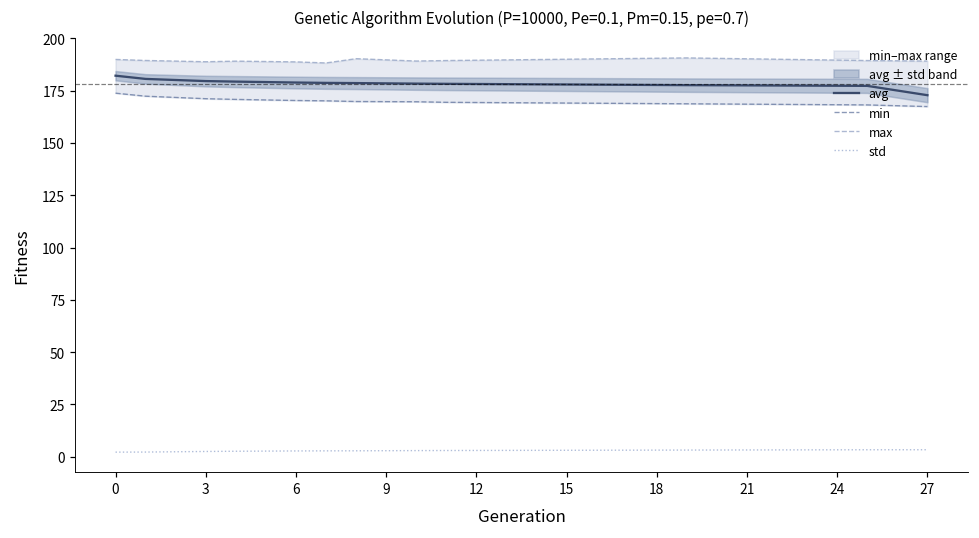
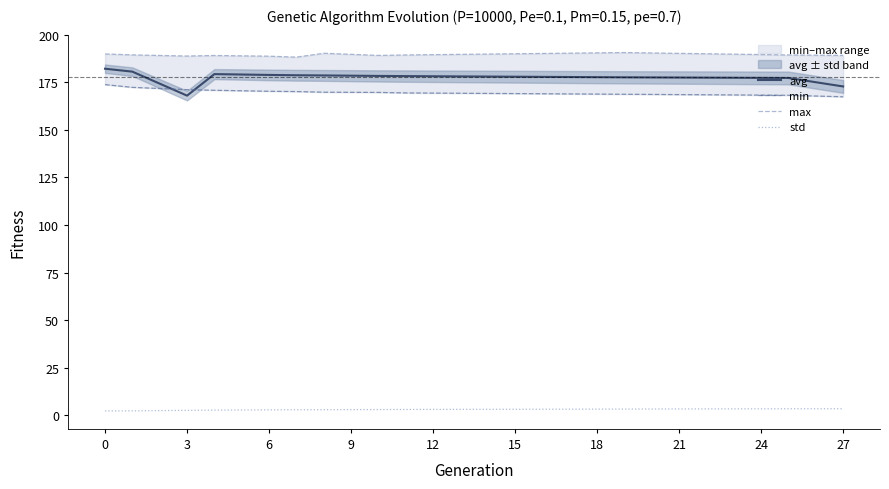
  {
    "avg": {
      "0": 182,
-     "3": 180,
+     "3": 168,
      "6": 179,
      "27": 173
    }
  }
